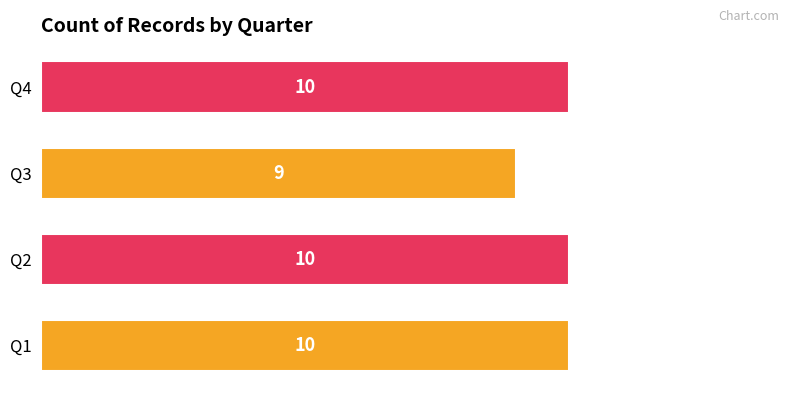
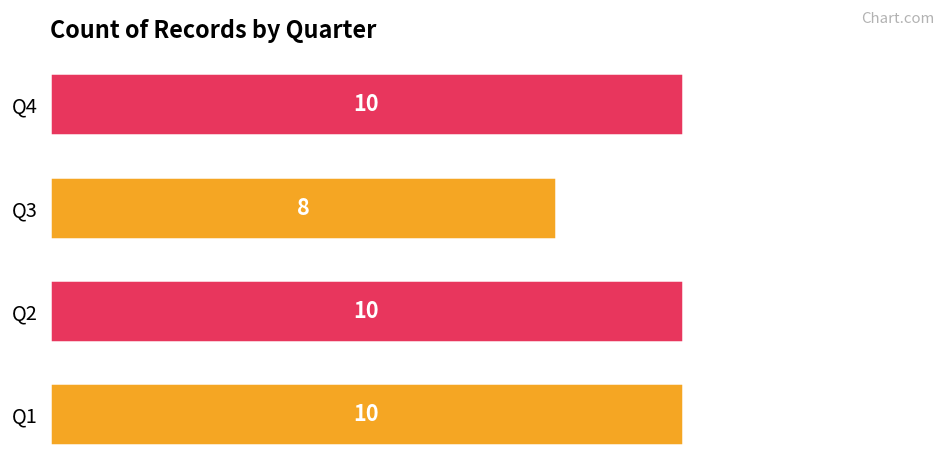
  {
    "Q4": 10,
-   "Q3": 9,
+   "Q3": 8,
    "Q2": 10,
    "Q1": 10
  }
